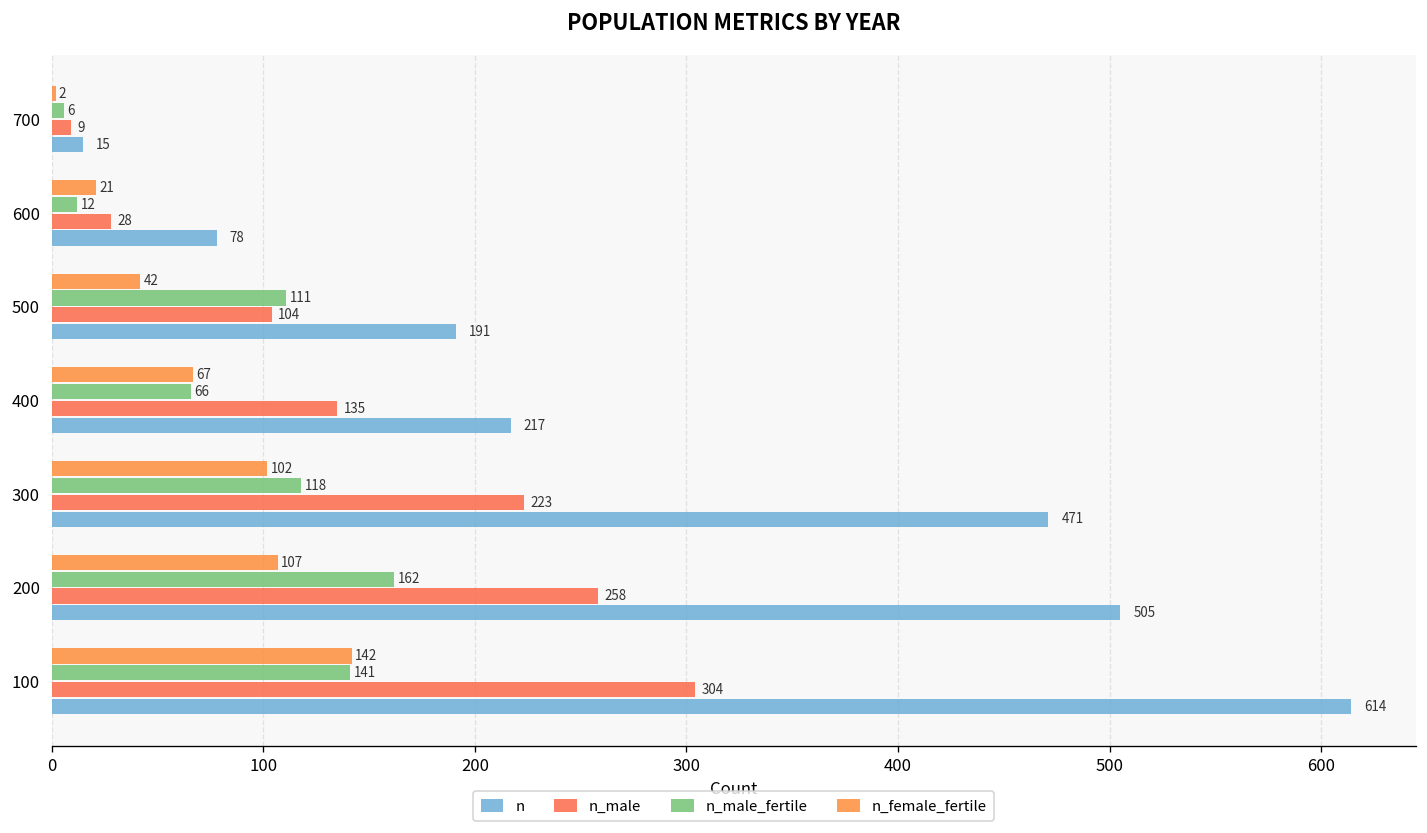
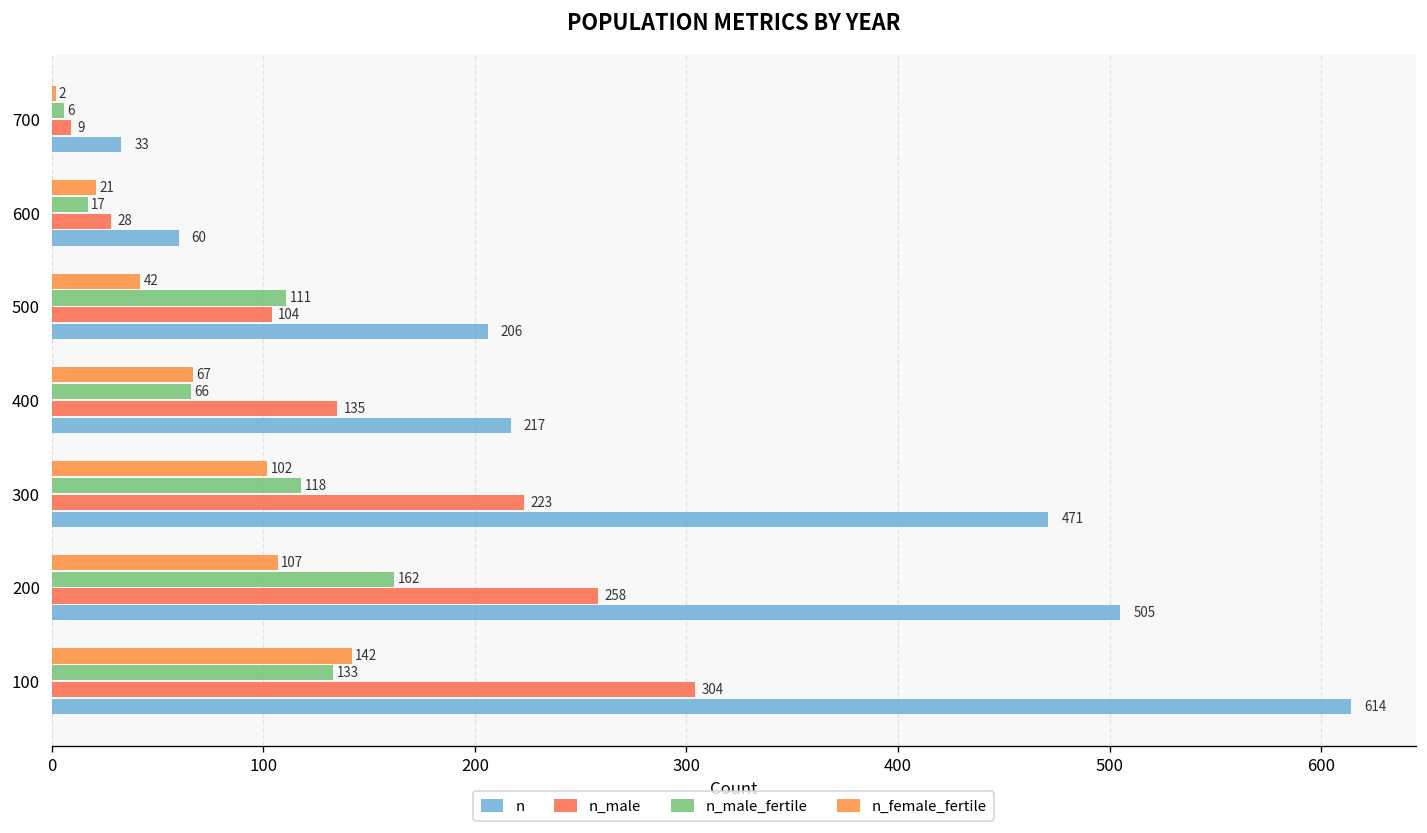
  {
    "n": {
-     "700": 15,
-     "600": 78,
-     "500": 191,
+     "700": 33,
+     "600": 60,
+     "500": 206,
      "400": 217,
      "300": 471,
      "200": 505,
      "100": 614
    },
    "n_male_fertile": {
      "700": 6,
-     "600": 12,
+     "600": 17,
      "500": 111,
      "400": 66,
      "300": 118,
      "200": 162,
-     "100": 141
+     "100": 133
    }
  }
